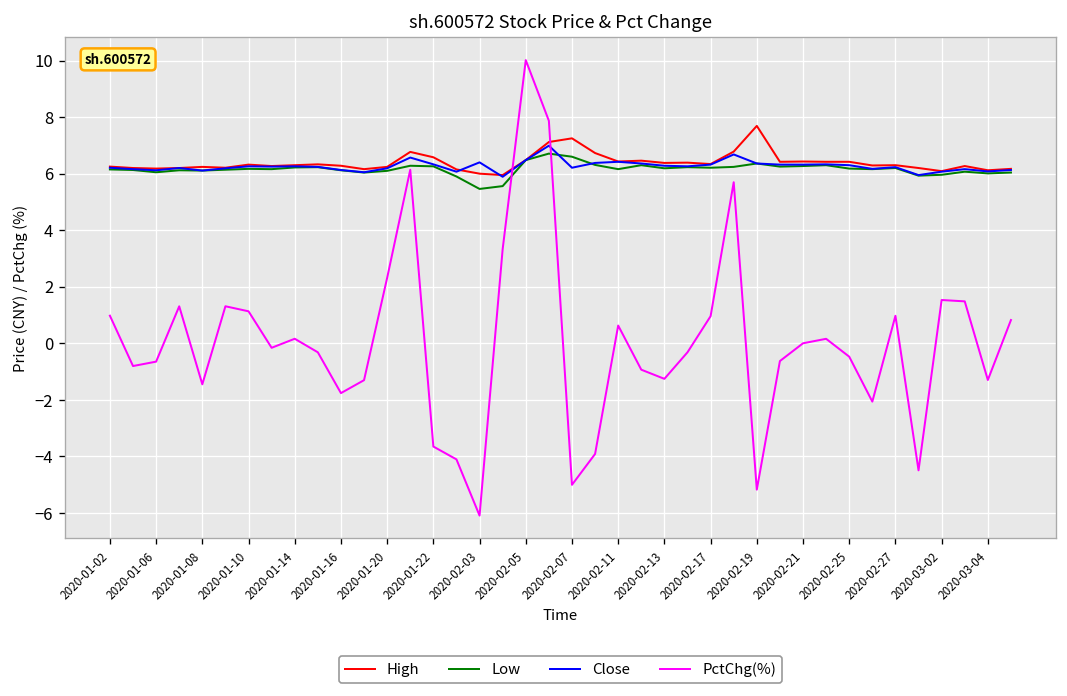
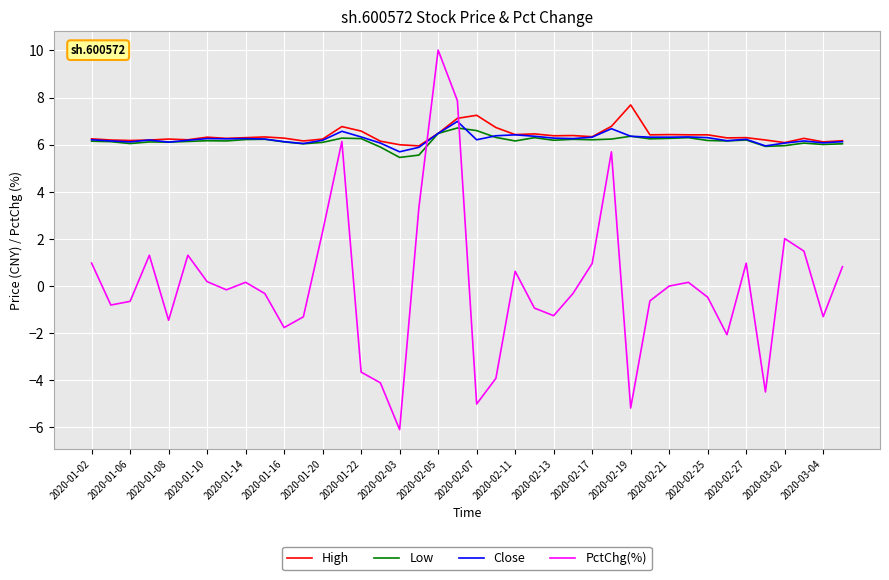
  {
    "High": {
      "2020-01-08": 6.2,
      "2020-01-16": 6.3,
      "2020-01-22": 6.6,
      "2020-02-03": 6.0,
      "2020-02-07": 7.3,
      "2020-02-19": 7.7,
      "2020-02-21": 6.4,
      "2020-02-25": 6.4
    },
    "Low": {
      "2020-02-03": 5.5,
      "2020-02-07": 6.6,
      "2020-02-11": 6.2,
      "2020-02-17": 6.2,
      "2020-02-25": 6.2,
      "2020-03-02": 6.0
    },
    "Close": {
-     "2020-02-03": 6.4,
+     "2020-02-03": 5.7,
      "2020-02-07": 6.2,
      "2020-02-25": 6.3
    },
    "PctChg(%)": {
      "2020-01-02": 1.0,
      "2020-01-06": -0.6,
      "2020-01-08": -1.5,
-     "2020-01-10": 1.1,
+     "2020-01-10": 0.2,
      "2020-01-14": 0.2,
      "2020-01-16": -1.8,
      "2020-01-20": 2.3,
      "2020-01-22": -3.7,
      "2020-02-03": -6.1,
      "2020-02-05": 10.0,
      "2020-02-07": -5.0,
      "2020-02-11": 0.6,
      "2020-02-13": -1.3,
      "2020-02-17": 1.0,
      "2020-02-19": -5.2,
      "2020-02-21": 0.0,
      "2020-02-25": -0.5,
      "2020-02-27": 1.0,
-     "2020-03-02": 1.5,
+     "2020-03-02": 2.0,
      "2020-03-04": -1.3
    }
  }
